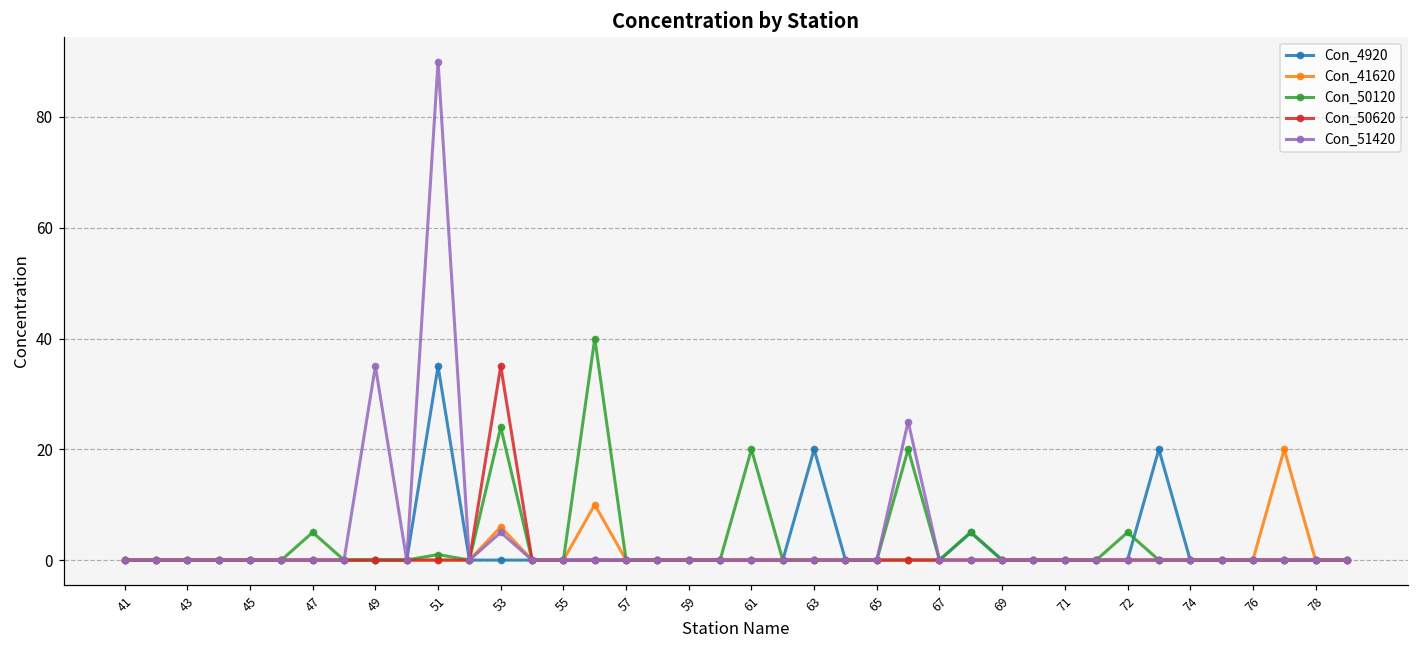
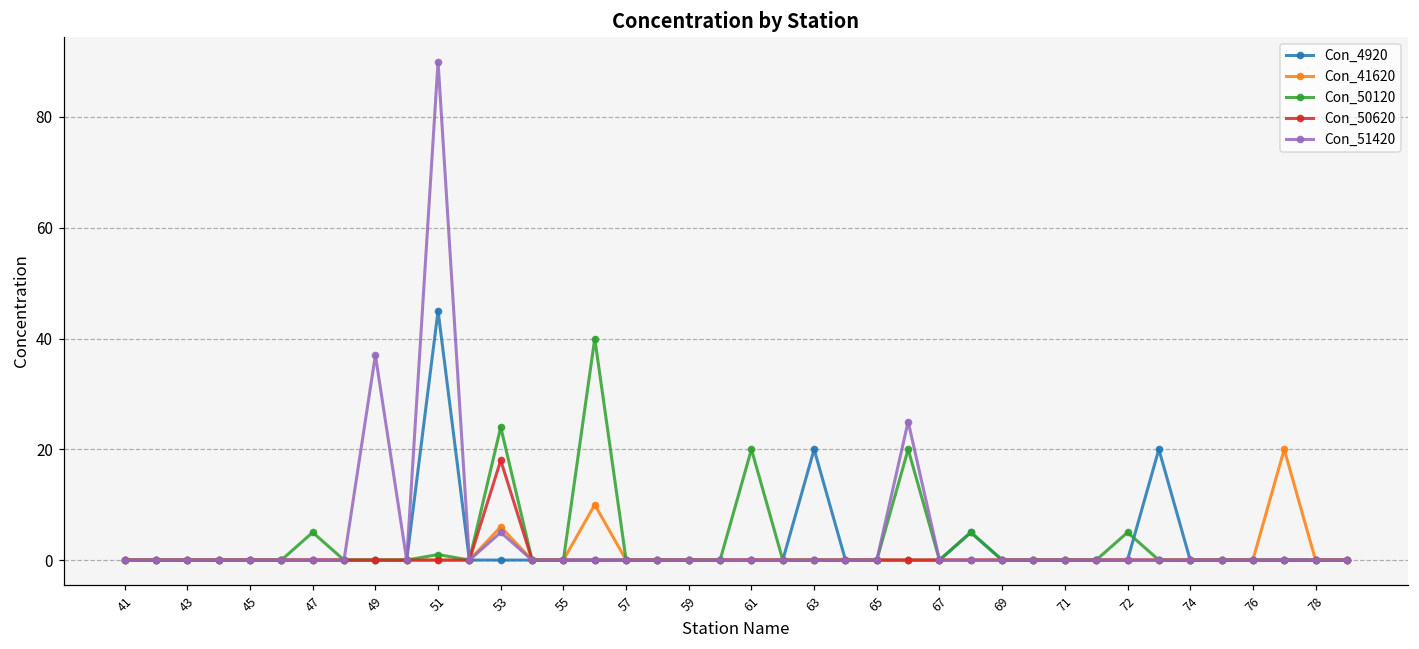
  {
    "Con_4920": {
-     "51": 35,
+     "51": 45,
      "53": 0,
      "63": 20
    },
    "Con_41620": {
      "53": 6
    },
    "Con_50120": {
      "47": 5,
      "51": 1,
      "53": 24,
      "61": 20,
      "72": 5
    },
    "Con_50620": {
-     "53": 35
+     "53": 18
    },
    "Con_51420": {
-     "49": 35,
+     "49": 37,
      "51": 90,
      "53": 5
    }
  }
